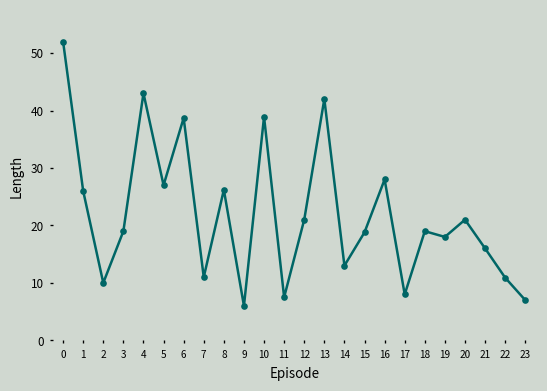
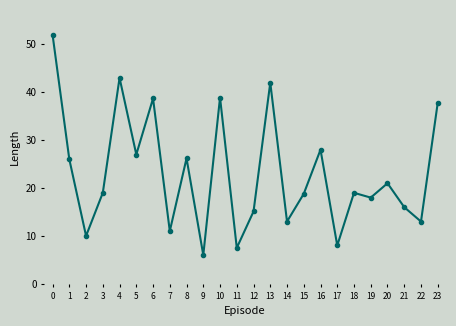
  {
    "0": 52,
    "1": 26,
    "2": 10,
    "3": 19,
    "4": 43,
    "5": 27,
    "6": 39,
    "7": 11,
    "8": 26,
    "9": 6,
    "10": 39,
    "11": 8,
-   "12": 21,
+   "12": 15,
    "13": 42,
    "14": 13,
    "15": 19,
    "16": 28,
    "17": 8,
    "18": 19,
    "19": 18,
    "20": 21,
    "21": 16,
-   "22": 11,
-   "23": 7
+   "22": 13,
+   "23": 38
  }
